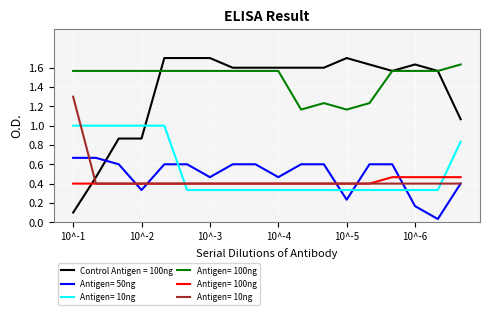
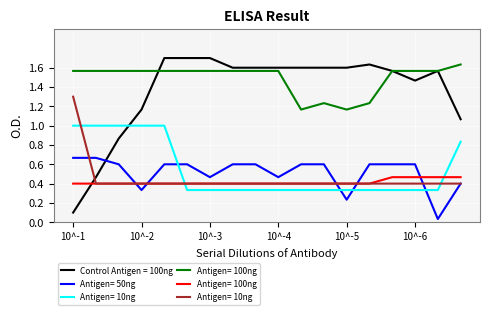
  {
    "Control Antigen = 100ng": {
      "10^-1": 0.1,
-     "10^-2": 0.9,
+     "10^-2": 1.2,
      "10^-3": 1.7,
      "10^-4": 1.6,
-     "10^-5": 1.7,
-     "10^-6": 1.6
+     "10^-5": 1.6,
+     "10^-6": 1.5
    },
    "Antigen= 50ng": {
      "10^-1": 0.7,
      "10^-2": 0.3,
      "10^-3": 0.5,
      "10^-4": 0.5,
      "10^-5": 0.2,
-     "10^-6": 0.2
+     "10^-6": 0.6
    }
  }
